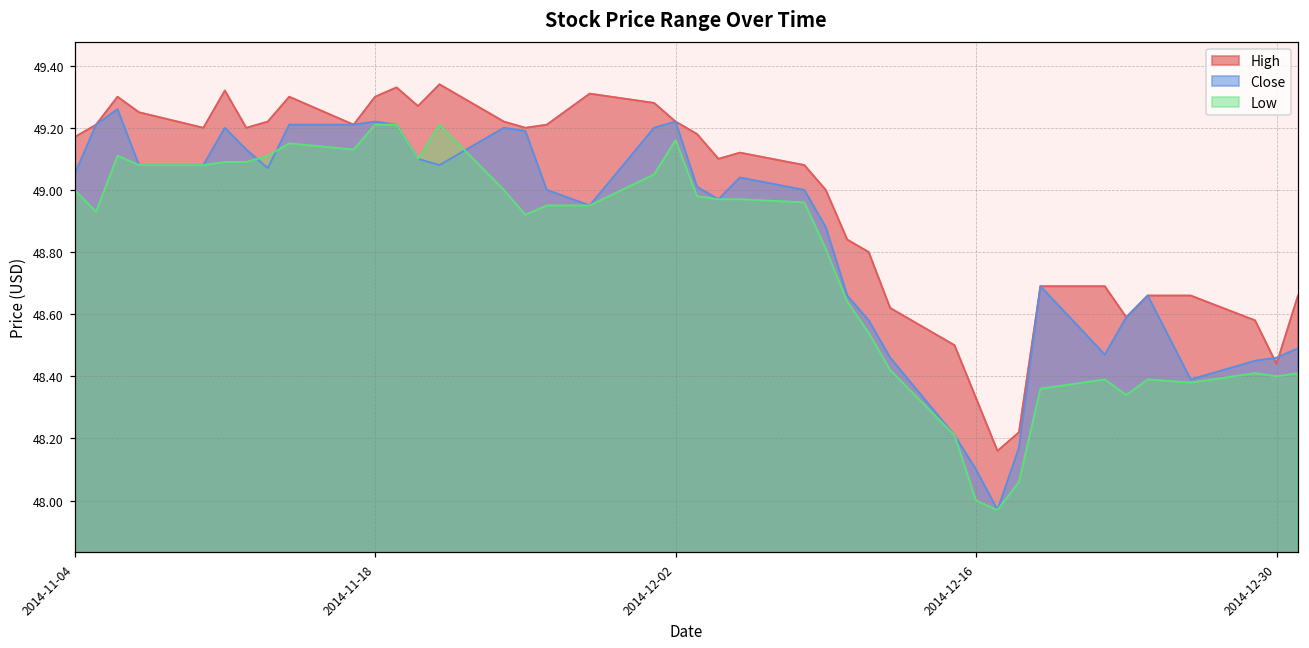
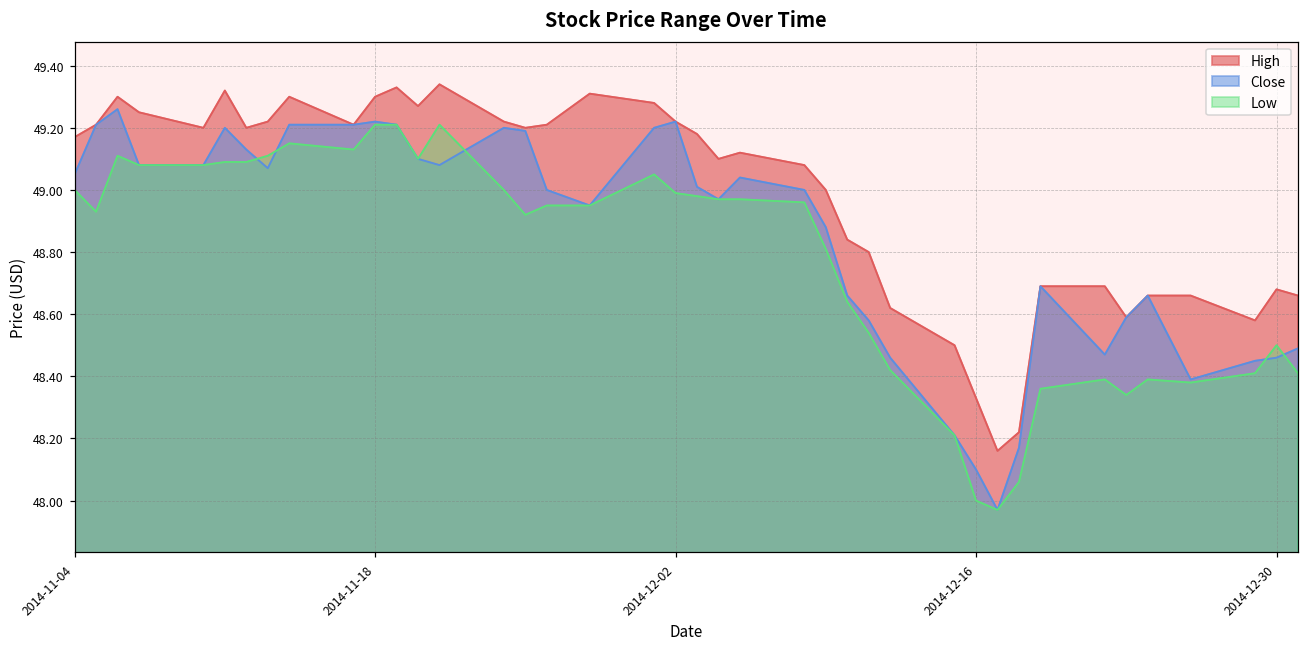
  {
    "High": {
      "2014-11-04": 49.17,
      "2014-11-18": 49.30,
      "2014-12-16": 48.33,
-     "2014-12-30": 48.44
+     "2014-12-30": 48.68
    },
    "Close": {
      "2014-11-04": 49.05,
      "2014-11-18": 49.22,
      "2014-12-16": 48.10,
      "2014-12-30": 48.46
    },
    "Low": {
      "2014-11-04": 49.00,
      "2014-11-18": 49.21,
-     "2014-12-02": 49.16,
+     "2014-12-02": 48.99,
      "2014-12-16": 48.00,
-     "2014-12-30": 48.4
+     "2014-12-30": 48.5
    }
  }
